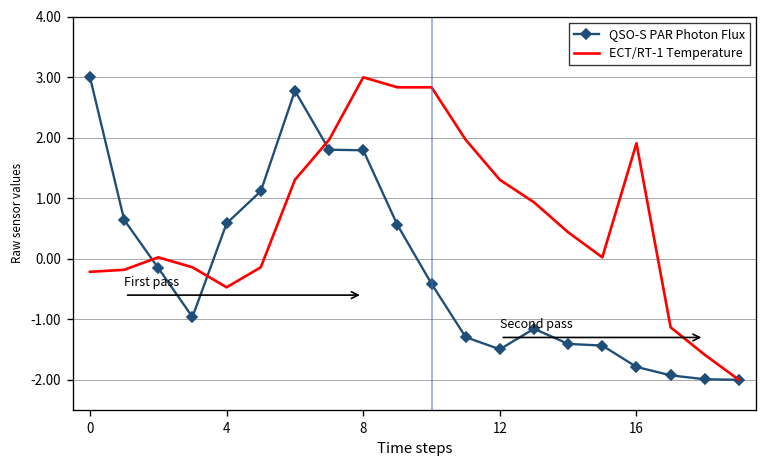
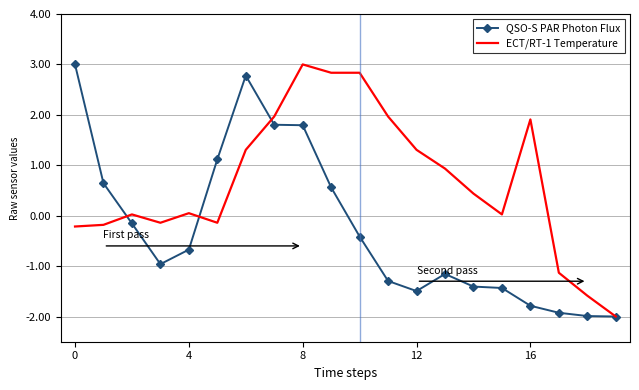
  {
    "QSO-S PAR Photon Flux": {
      "0": 3.0,
-     "4": 0.6,
+     "4": -0.7,
      "8": 1.8,
      "12": -1.5,
      "16": -1.8
    },
    "ECT/RT-1 Temperature": {
      "0": -0.2,
-     "4": -0.5,
+     "4": 0.0,
      "8": 3.0,
      "12": 1.3,
      "16": 1.9
    }
  }
